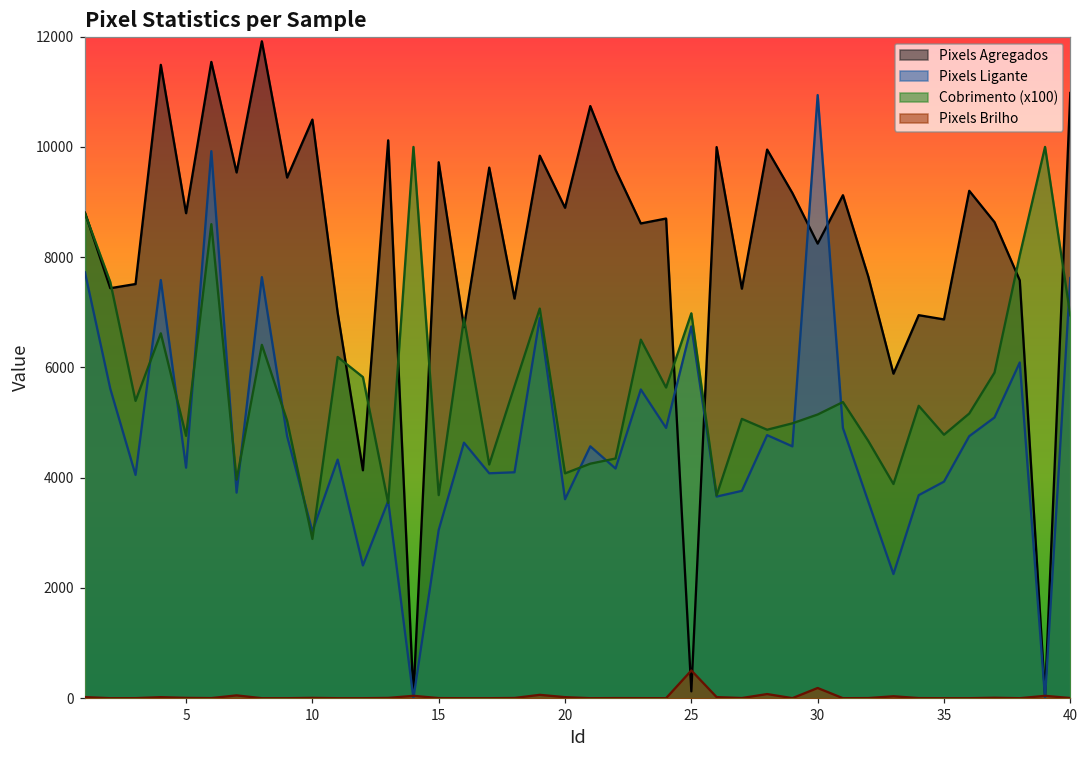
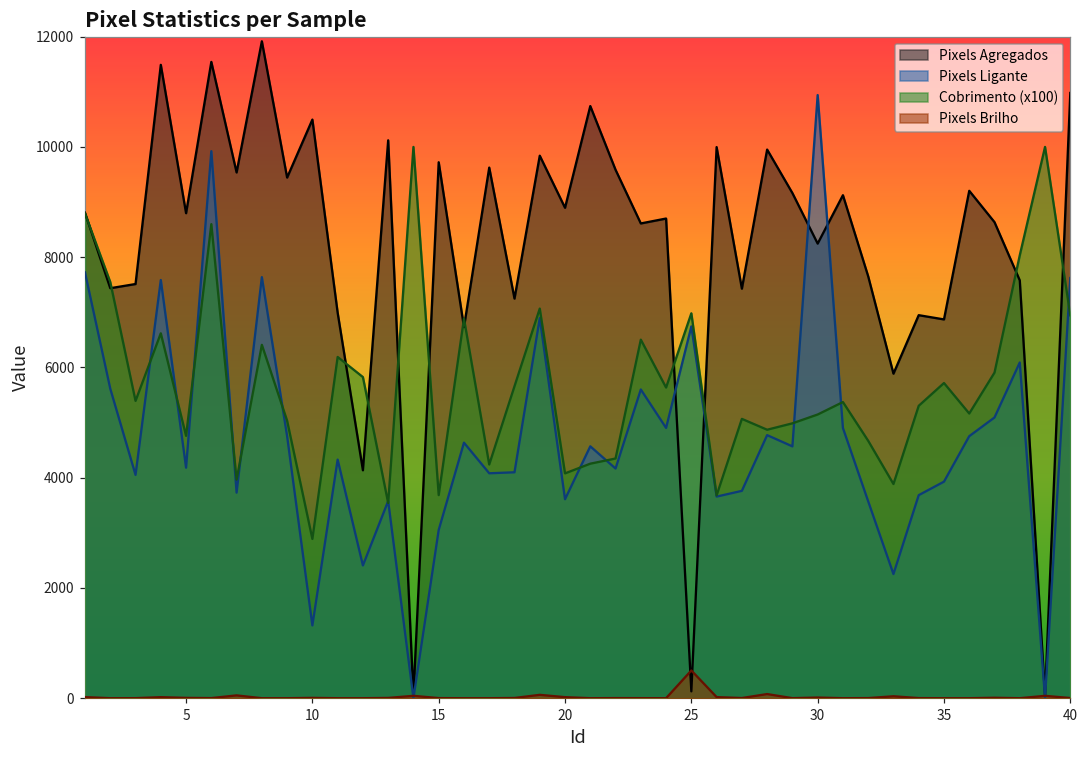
  {
    "Pixels Agregados": {
      "5": 8800,
      "10": 10500,
      "15": 9700,
      "20": 8900,
      "25": 100,
      "30": 8200,
      "35": 6900,
      "40": 11000
    },
    "Pixels Ligante": {
      "5": 4200,
-     "10": 3000,
+     "10": 1300,
      "15": 3100,
      "20": 3600,
      "25": 6700,
      "30": 10900,
      "35": 3900,
      "40": 7600
    },
    "Cobrimento (x100)": {
      "5": 4800,
      "10": 2900,
      "15": 3700,
      "20": 4100,
      "25": 7000,
      "30": 5100,
-     "35": 4800,
+     "35": 5700,
      "40": 6900
    },
    "Pixels Brilho": {
      "5": 0,
      "10": 0,
      "15": 0,
      "20": 0,
      "25": 500,
-     "30": 200,
+     "30": 0,
      "35": 0,
      "40": 0
    }
  }
